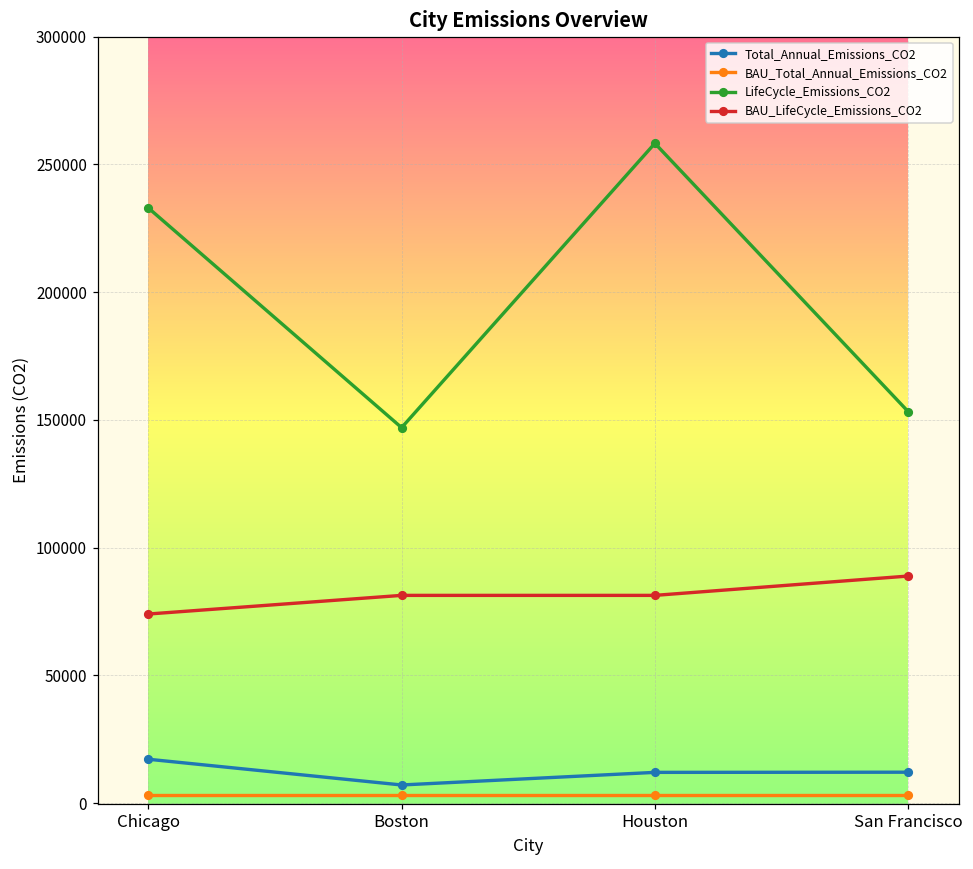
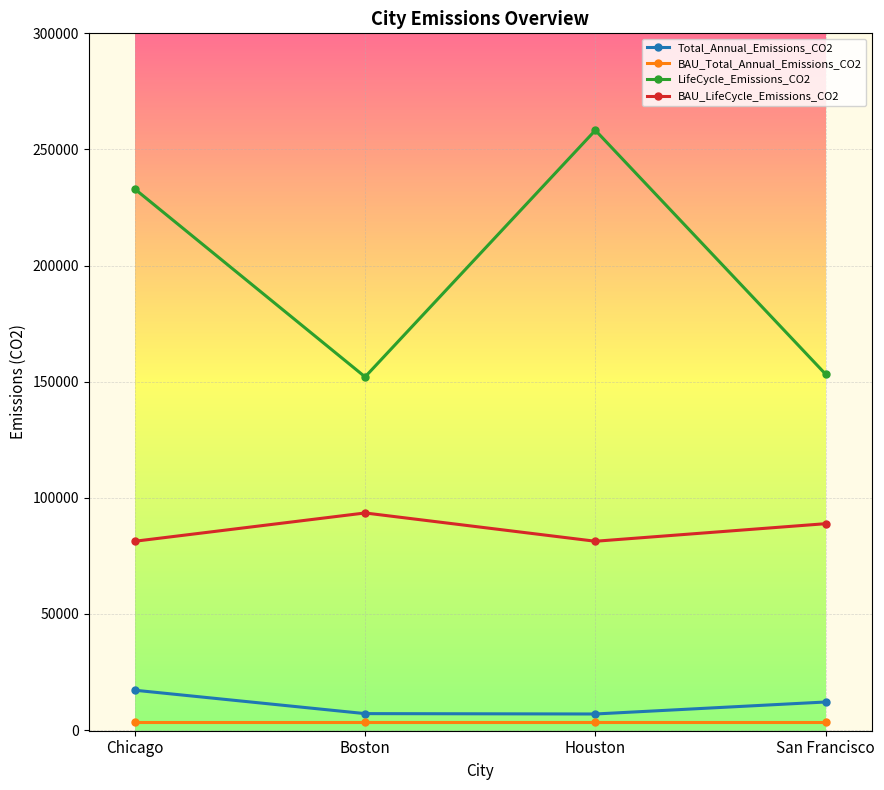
  {
    "Total_Annual_Emissions_CO2": {
      "Chicago": 17000,
      "Boston": 7000,
-     "Houston": 12000,
+     "Houston": 7000,
      "San Francisco": 12000
    },
    "BAU_Total_Annual_Emissions_CO2": {
      "Chicago": 3000,
      "Boston": 3000,
      "Houston": 3000,
      "San Francisco": 3000
    },
    "LifeCycle_Emissions_CO2": {
      "Chicago": 233000,
-     "Boston": 147000,
+     "Boston": 152000,
      "Houston": 258000,
      "San Francisco": 153000
    },
    "BAU_LifeCycle_Emissions_CO2": {
-     "Chicago": 74000,
-     "Boston": 81000,
+     "Chicago": 81000,
+     "Boston": 93000,
      "Houston": 81000,
      "San Francisco": 89000
    }
  }
